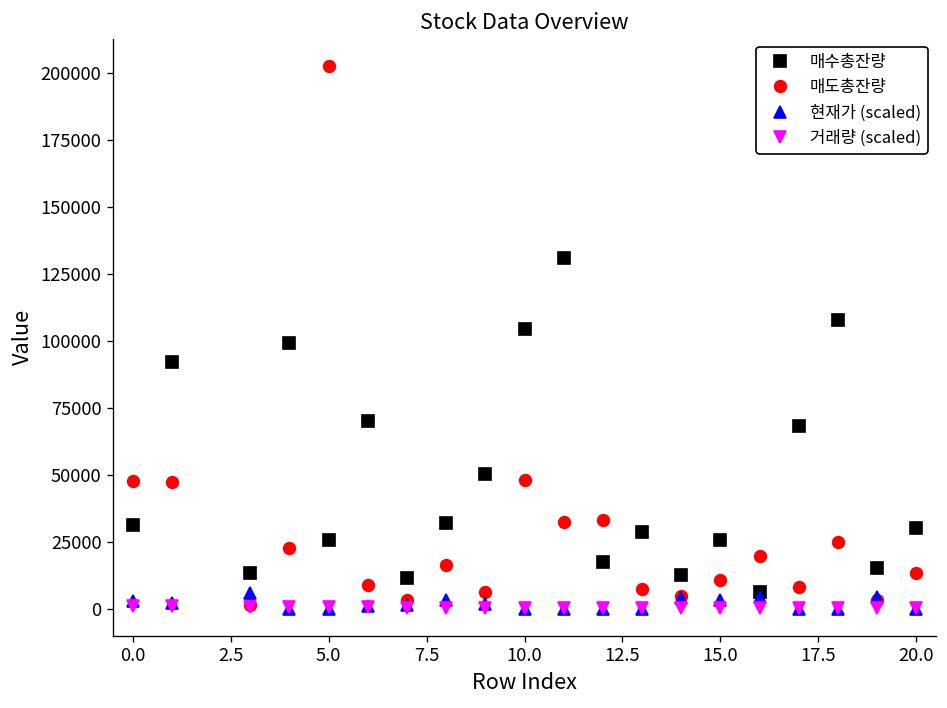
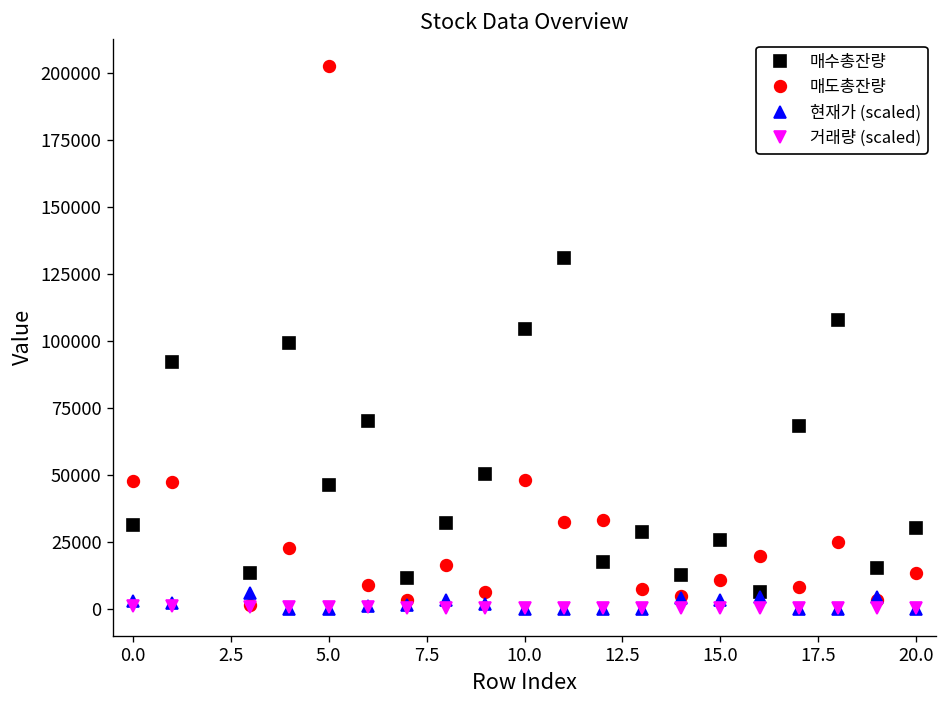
  {
    "매수총잔량": {
      "0.0": 31000,
-     "5.0": 26000,
+     "5.0": 46000,
      "10.0": 104000,
      "15.0": 26000,
      "20.0": 30000
    },
    "매도총잔량": {
      "0.0": 48000,
      "5.0": 203000,
      "10.0": 48000,
      "15.0": 11000,
      "20.0": 13000
    },
    "현재가 (scaled)": {
      "0.0": 3000,
      "15.0": 3000
    },
    "거래량 (scaled)": {
      "0.0": 1000,
      "15.0": 0
    }
  }
